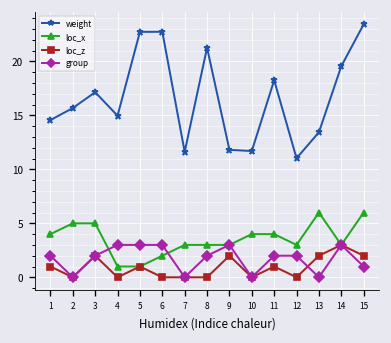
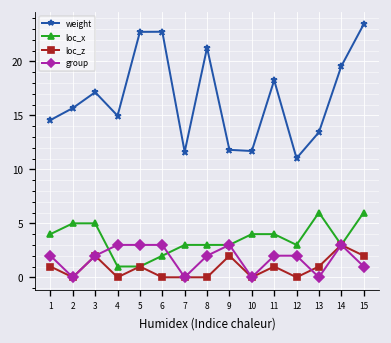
  {
    "weight": {
      "1": 15,
      "2": 16,
      "3": 17,
      "4": 15,
      "5": 23,
      "6": 23,
      "7": 12,
      "8": 21,
      "9": 12,
      "10": 12,
      "11": 18,
      "12": 11,
      "13": 13,
      "14": 20,
      "15": 23
    },
    "loc_x": {
      "1": 4,
      "2": 5,
      "3": 5,
      "4": 1,
      "6": 2,
      "7": 3,
      "8": 3,
      "10": 4,
      "11": 4,
      "12": 3,
      "13": 6,
      "15": 6
    },
    "loc_z": {
      "1": 1,
      "4": 0,
      "6": 0,
      "8": 0,
      "9": 2,
      "11": 1,
      "12": 0,
-     "13": 2,
+     "13": 1,
      "15": 2
    },
    "group": {
      "1": 2,
      "4": 3,
      "5": 3,
      "6": 3,
      "8": 2,
      "11": 2,
      "12": 2,
      "13": 0,
      "15": 1
    }
  }
